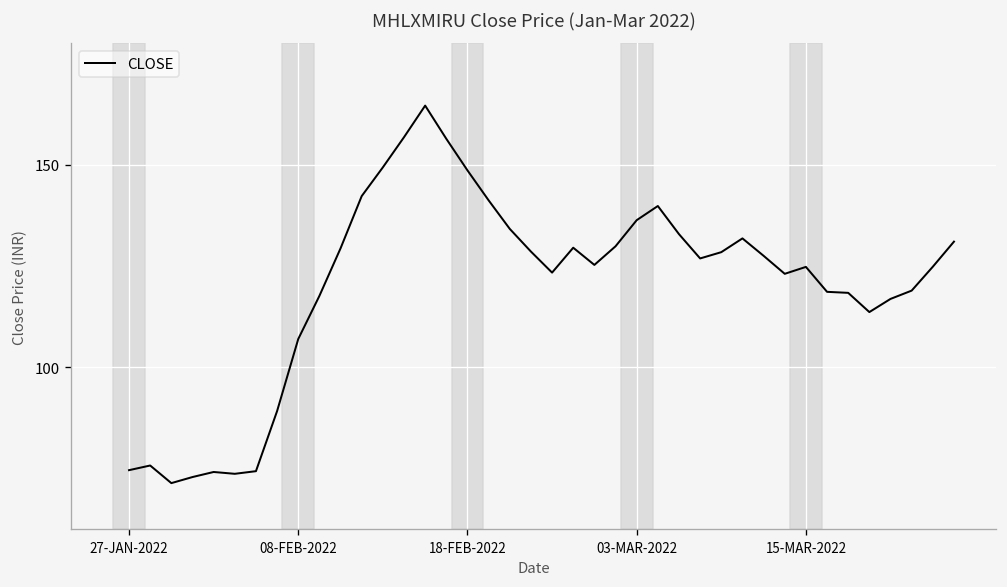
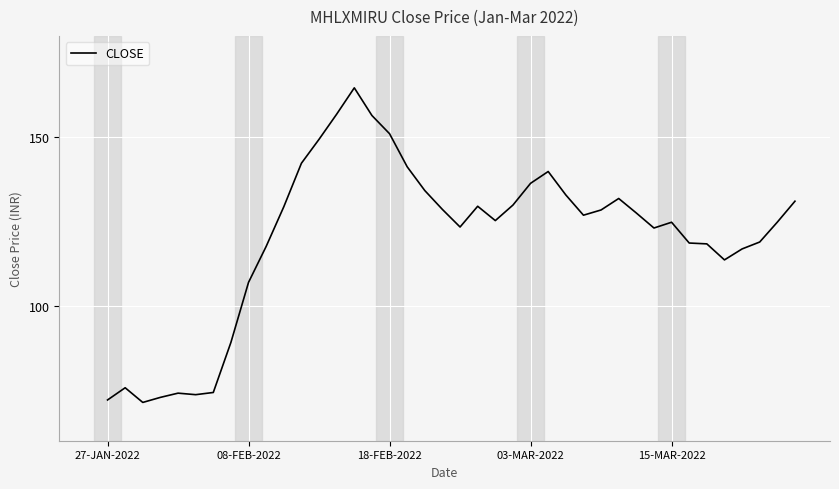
  {
-   "27-JAN-2022": 75,
+   "27-JAN-2022": 72,
    "08-FEB-2022": 107,
-   "18-FEB-2022": 149,
+   "18-FEB-2022": 151,
    "03-MAR-2022": 136,
    "15-MAR-2022": 125
  }
